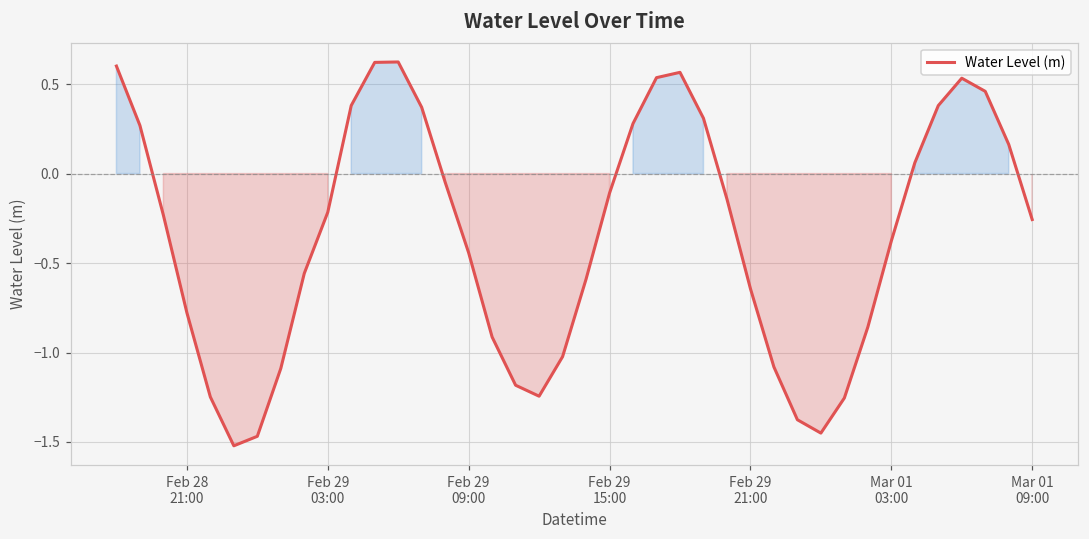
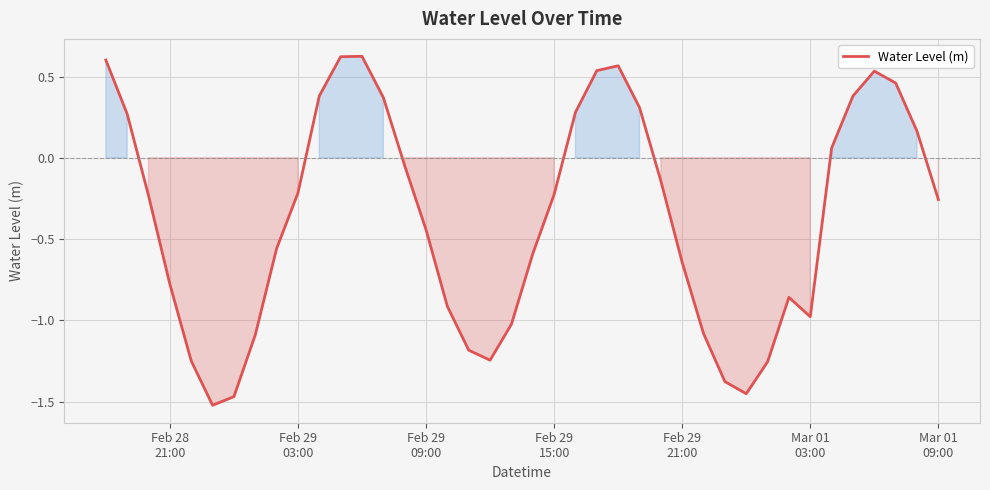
  {
    "Feb 28 21:00": -0.78,
    "Feb 29 03:00": -0.22,
    "Feb 29 09:00": -0.44,
-   "Feb 29 15:00": -0.11,
+   "Feb 29 15:00": -0.23,
    "Feb 29 21:00": -0.64,
-   "Mar 01 03:00": -0.38,
+   "Mar 01 03:00": -0.98,
    "Mar 01 09:00": -0.26
  }
